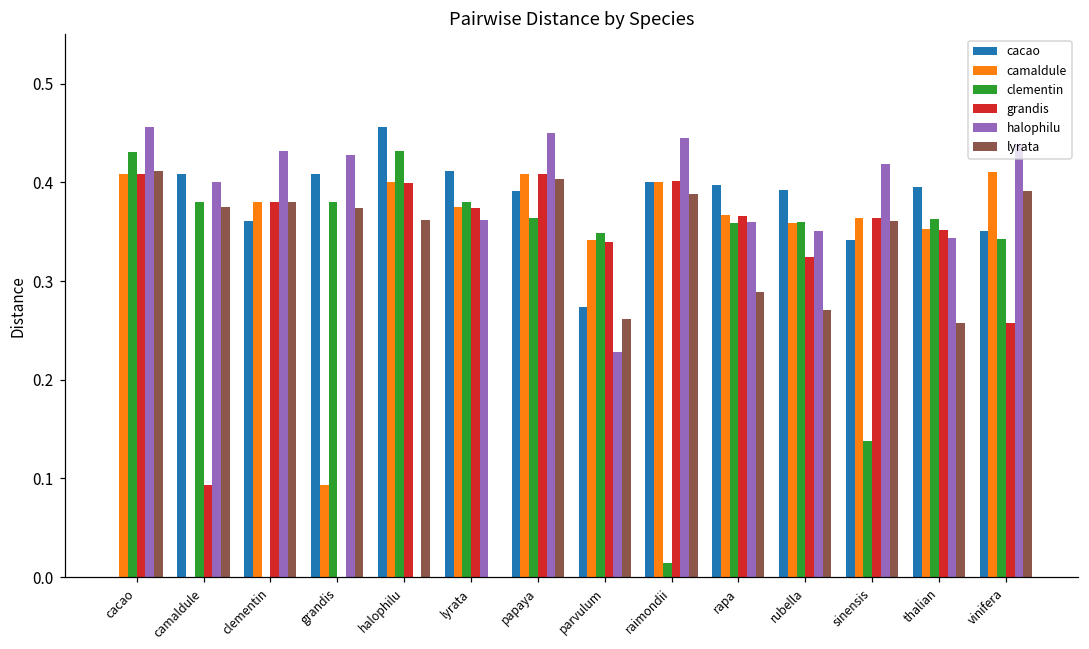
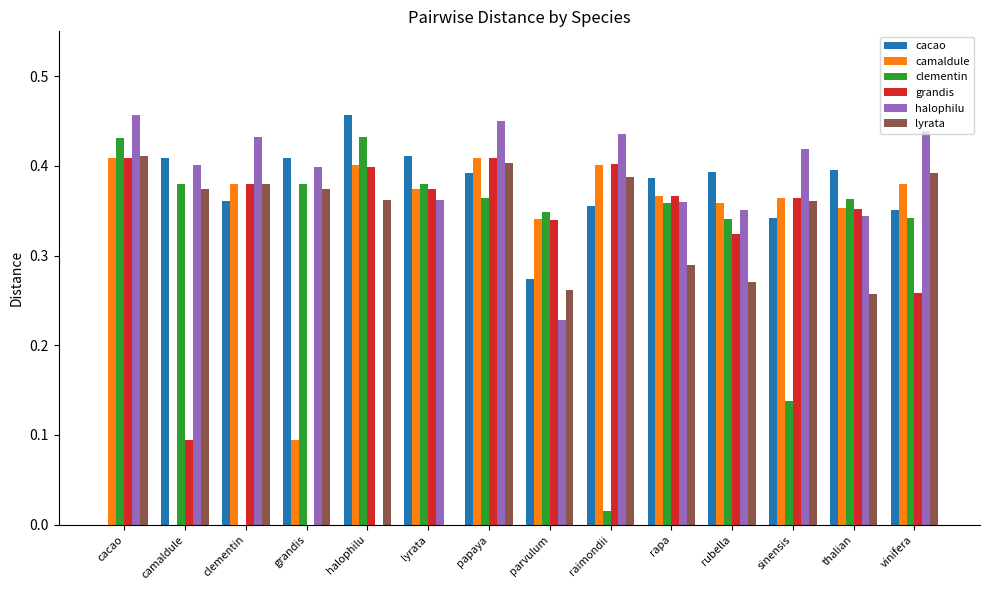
  {
    "cacao": {
      "cacao": 0.00,
      "camaldule": 0.41,
      "clementin": 0.36,
      "grandis": 0.41,
      "halophilu": 0.46,
      "lyrata": 0.41,
      "papaya": 0.39,
      "parvulum": 0.27,
-     "raimondii": 0.40,
-     "rapa": 0.40,
+     "raimondii": 0.35,
+     "rapa": 0.39,
      "rubella": 0.39,
      "sinensis": 0.34,
      "thalian": 0.40,
      "vinifera": 0.35
    },
    "camaldule": {
      "cacao": 0.41,
      "camaldule": 0.00,
      "clementin": 0.38,
      "grandis": 0.09,
      "halophilu": 0.40,
      "lyrata": 0.37,
      "papaya": 0.41,
      "parvulum": 0.34,
      "raimondii": 0.40,
      "rapa": 0.37,
      "rubella": 0.36,
      "sinensis": 0.36,
      "thalian": 0.35,
-     "vinifera": 0.41
+     "vinifera": 0.38
    },
    "clementin": {
      "cacao": 0.43,
      "camaldule": 0.38,
      "clementin": 0.00,
      "grandis": 0.38,
      "halophilu": 0.43,
      "lyrata": 0.38,
      "papaya": 0.36,
      "parvulum": 0.35,
      "raimondii": 0.01,
      "rapa": 0.36,
-     "rubella": 0.36,
+     "rubella": 0.34,
      "sinensis": 0.14,
      "thalian": 0.36,
      "vinifera": 0.34
    },
    "grandis": {
      "cacao": 0.41,
      "camaldule": 0.09,
      "clementin": 0.38,
      "grandis": 0.00,
      "halophilu": 0.40,
      "lyrata": 0.37,
      "papaya": 0.41,
      "parvulum": 0.34,
      "raimondii": 0.40,
      "rapa": 0.37,
      "rubella": 0.32,
      "sinensis": 0.36,
      "thalian": 0.35,
      "vinifera": 0.26
    },
    "halophilu": {
      "cacao": 0.46,
      "camaldule": 0.40,
      "clementin": 0.43,
-     "grandis": 0.43,
+     "grandis": 0.40,
      "halophilu": 0.00,
      "lyrata": 0.36,
      "papaya": 0.45,
      "parvulum": 0.23,
-     "raimondii": 0.445,
+     "raimondii": 0.436,
      "rapa": 0.36,
      "rubella": 0.35,
      "sinensis": 0.42,
      "thalian": 0.34
    },
    "lyrata": {
      "cacao": 0.41,
      "camaldule": 0.37,
      "clementin": 0.38,
      "grandis": 0.37,
      "halophilu": 0.36,
      "lyrata": 0.00,
      "papaya": 0.40,
      "parvulum": 0.26,
      "raimondii": 0.39,
      "rapa": 0.29,
      "rubella": 0.27,
      "sinensis": 0.36,
      "thalian": 0.26,
      "vinifera": 0.39
    }
  }
